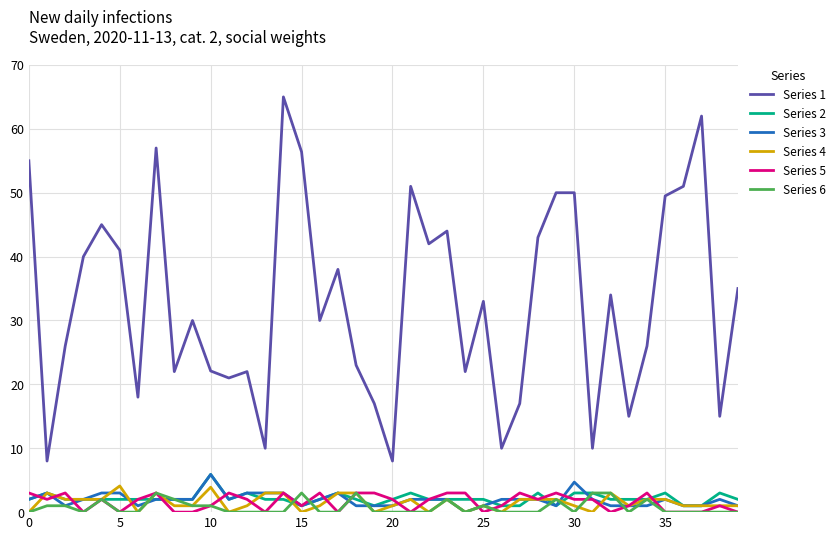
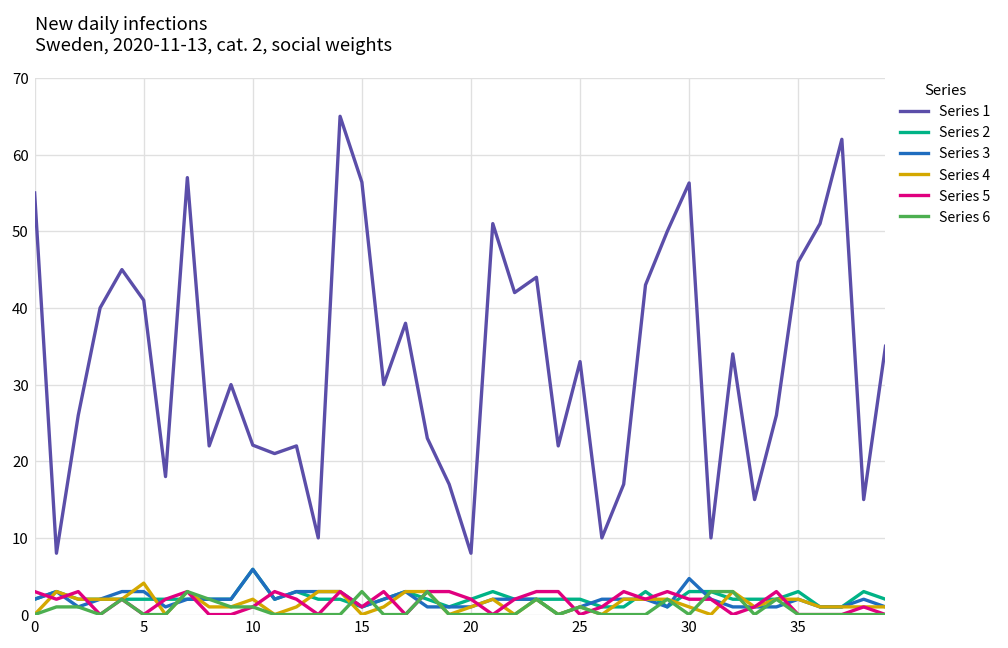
  {
    "Series 1": {
      "0": 55,
      "5": 41,
      "10": 22,
      "15": 56,
      "20": 8,
      "25": 33,
-     "30": 50,
-     "35": 50
+     "30": 56,
+     "35": 46
    },
    "Series 2": {
      "5": 2,
      "25": 2,
      "30": 3,
      "35": 3
    },
    "Series 3": {
      "5": 3,
      "30": 5
    },
    "Series 4": {
      "5": 4,
-     "10": 4,
+     "10": 2,
      "15": 0,
      "30": 1
    },
    "Series 5": {
      "0": 3,
      "25": 0,
      "30": 2
    },
    "Series 6": {
      "15": 3,
      "20": 0,
      "30": 0
    }
  }
